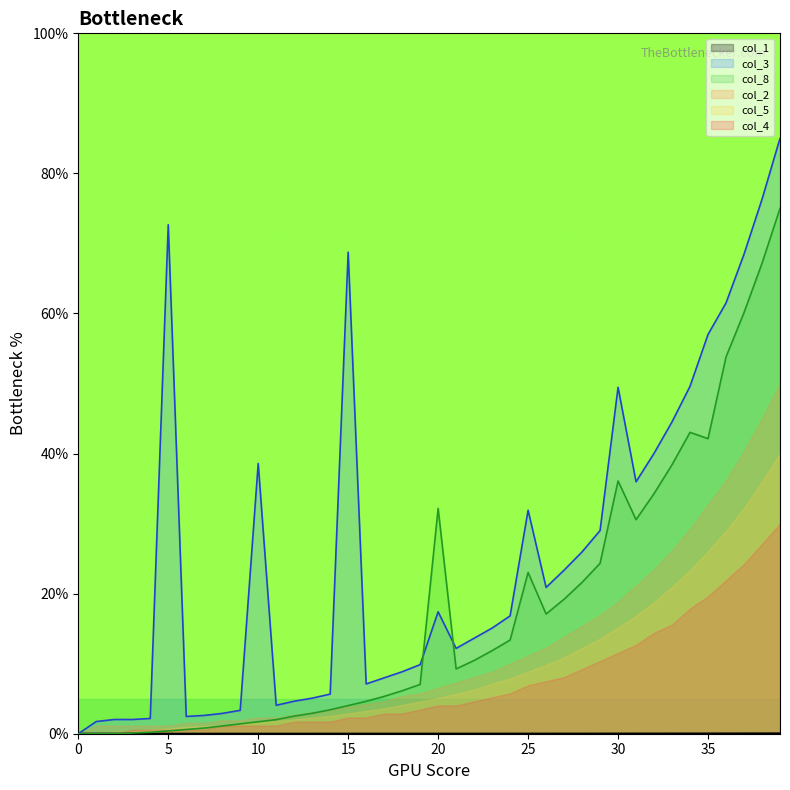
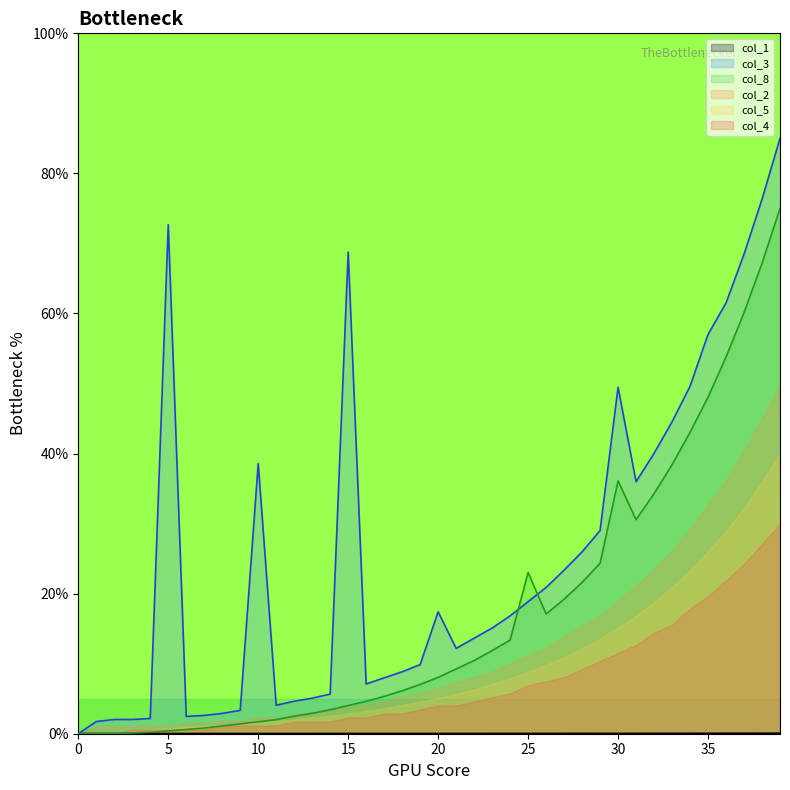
  {
    "col_1": {
      "5": "0%",
      "10": "0%",
      "15": "0%",
      "20": "0%",
      "25": "0%",
      "30": "0%",
      "35": "0%"
    },
    "col_3": {
      "5": "73%",
      "10": "39%",
      "15": "69%",
      "20": "17%",
-     "25": "32%",
+     "25": "19%",
      "30": "49%",
      "35": "57%"
    },
    "col_8": {
-     "20": "32%",
+     "20": "8%",
      "25": "23%",
      "30": "36%",
-     "35": "42%"
+     "35": "48%"
    }
  }
